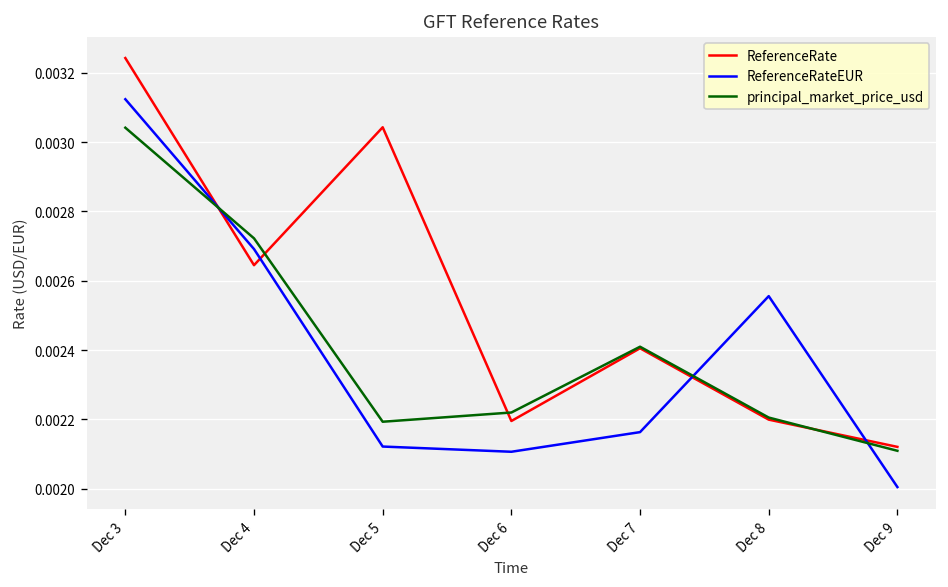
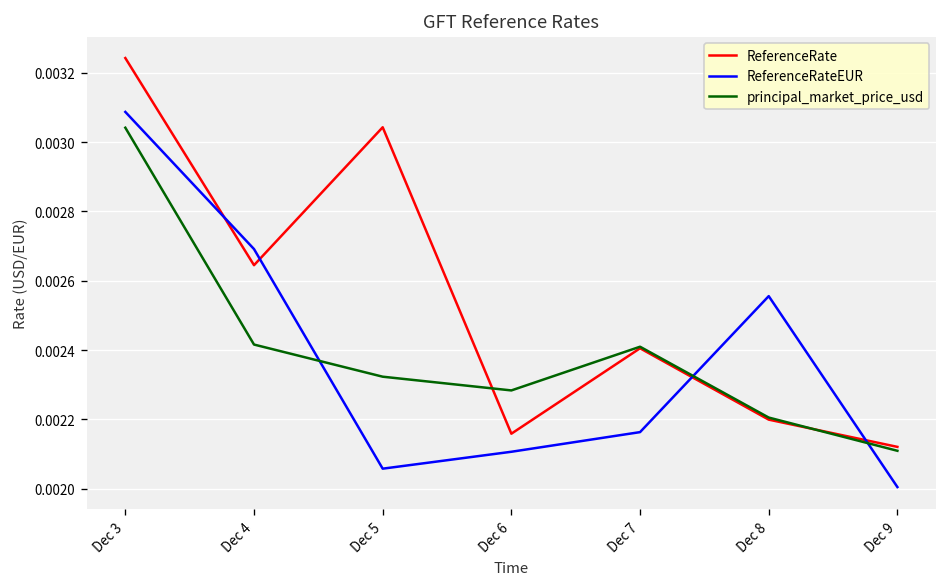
  {
    "ReferenceRate": {
      "Dec 3": 0.00324,
      "Dec 4": 0.00264,
      "Dec 5": 0.00304,
-     "Dec 6": 0.00220,
+     "Dec 6": 0.00216,
      "Dec 9": 0.00212
    },
    "ReferenceRateEUR": {
-     "Dec 3": 0.00312,
+     "Dec 3": 0.00309,
      "Dec 4": 0.00269,
-     "Dec 5": 0.00212,
+     "Dec 5": 0.00206,
      "Dec 6": 0.00211,
      "Dec 7": 0.00216,
      "Dec 8": 0.00256,
      "Dec 9": 0.00201
    },
    "principal_market_price_usd": {
      "Dec 3": 0.00304,
-     "Dec 4": 0.00272,
-     "Dec 5": 0.00219,
-     "Dec 6": 0.00222,
+     "Dec 4": 0.00242,
+     "Dec 5": 0.00232,
+     "Dec 6": 0.00228,
      "Dec 9": 0.00211
    }
  }
